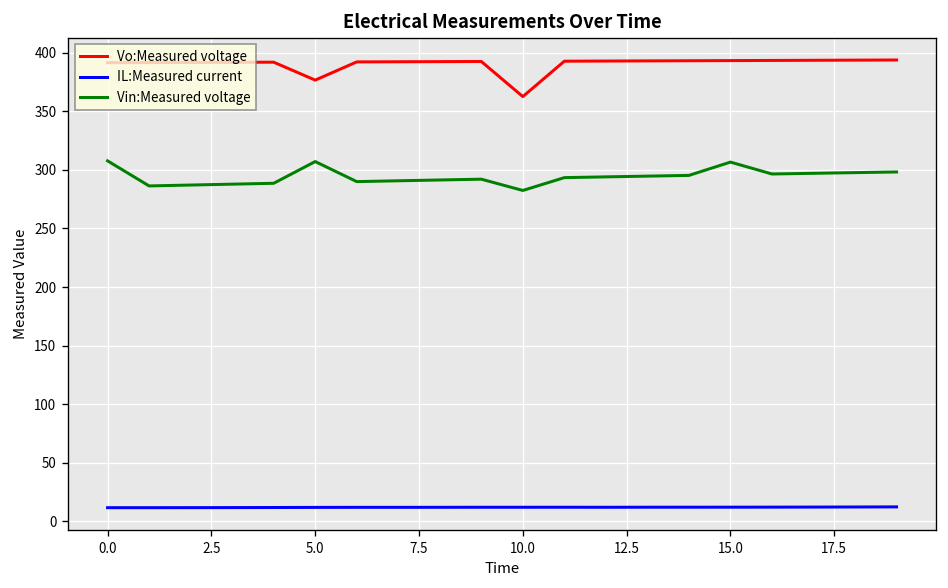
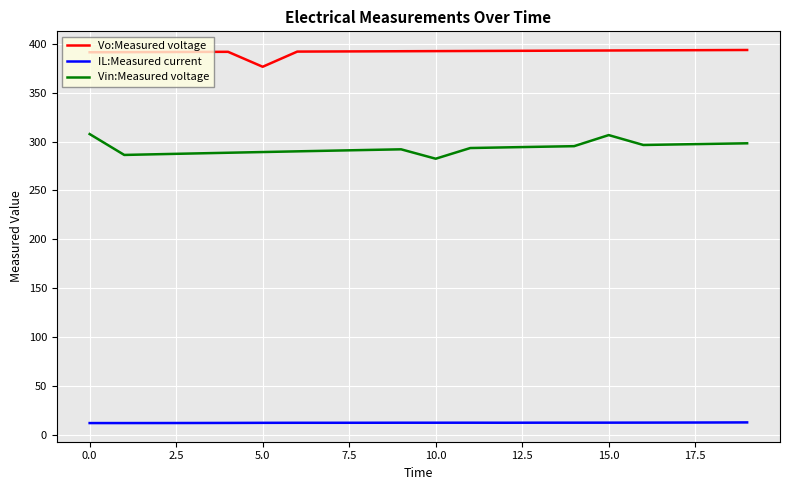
  {
    "Vo:Measured voltage": {
      "5.0": 380,
-     "10.0": 360,
+     "10.0": 390,
      "15.0": 390
    },
    "IL:Measured current": {
      "0.0": 10,
      "5.0": 10,
      "10.0": 10,
      "15.0": 10
    },
    "Vin:Measured voltage": {
      "0.0": 310,
-     "5.0": 310,
+     "5.0": 290,
      "10.0": 280,
      "15.0": 310
    }
  }
